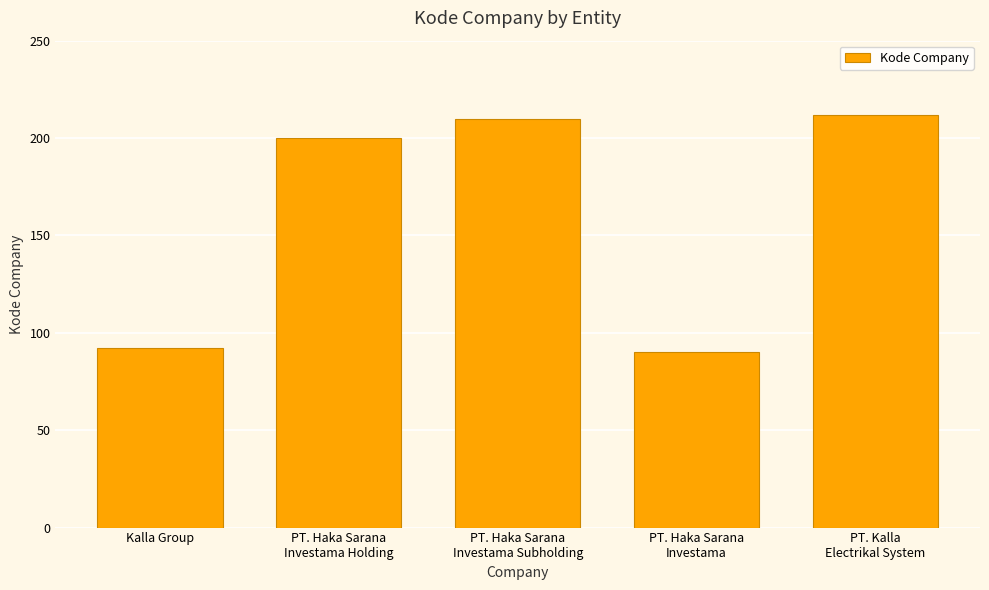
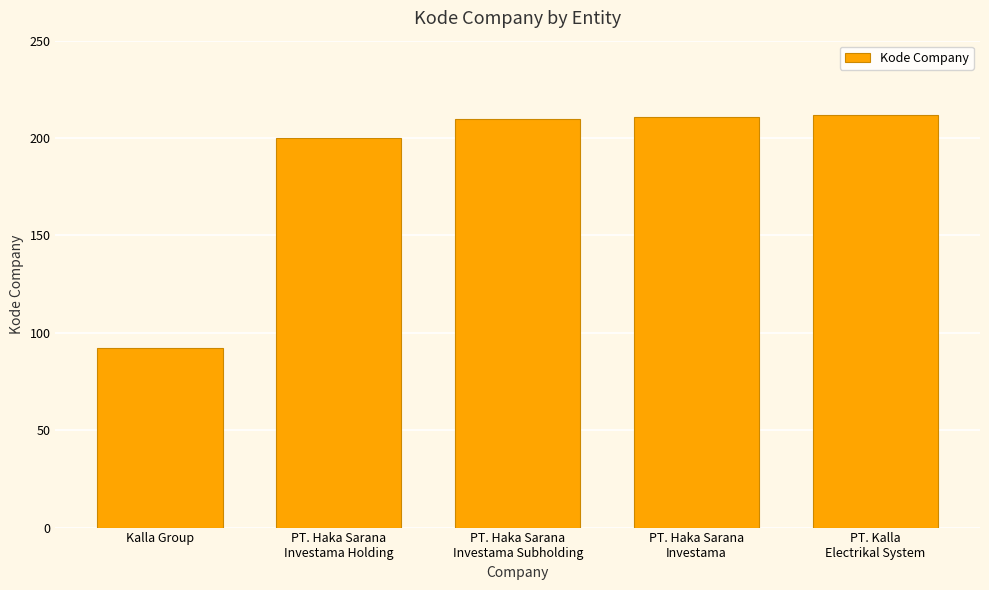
  {
    "Kalla Group": 92,
    "PT. Haka Sarana Investama Holding": 200,
    "PT. Haka Sarana Investama Subholding": 210,
-   "PT. Haka Sarana Investama": 90,
+   "PT. Haka Sarana Investama": 211,
    "PT. Kalla Electrikal System": 212
  }
